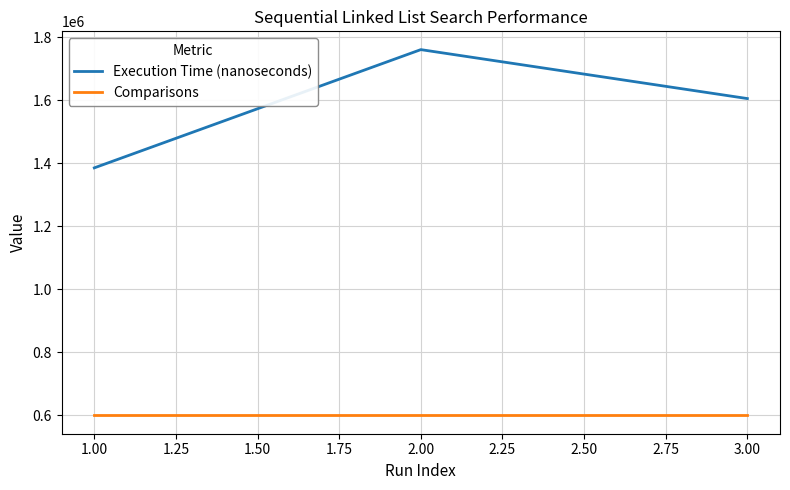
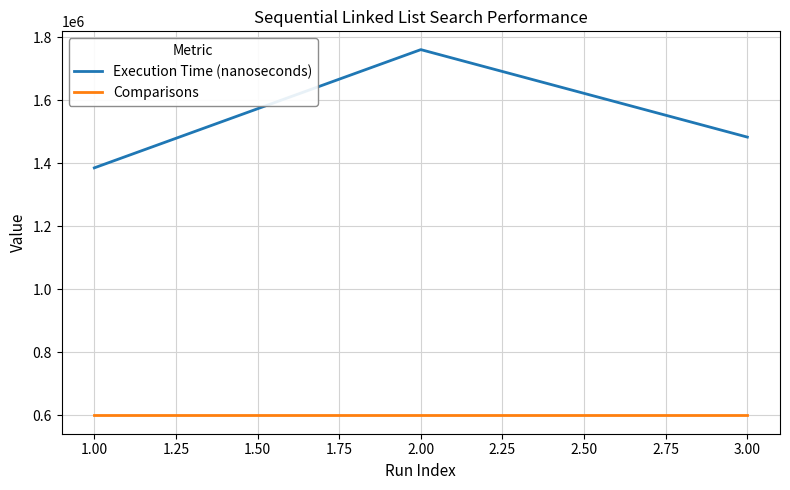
  {
    "Execution Time (nanoseconds)": {
      "1.00": 1390000,
      "2.00": 1760000,
-     "3.00": 1600000
+     "3.00": 1480000
    },
    "Comparisons": {
      "1.00": 600000,
      "2.00": 600000,
      "3.00": 600000
    }
  }
